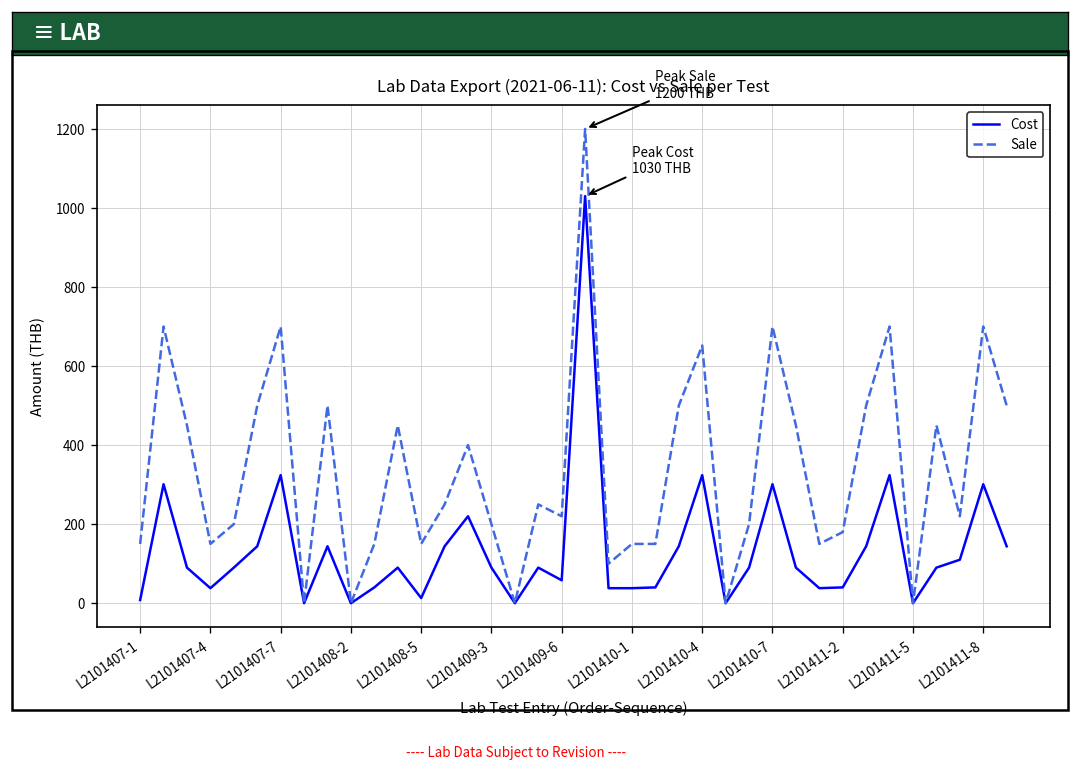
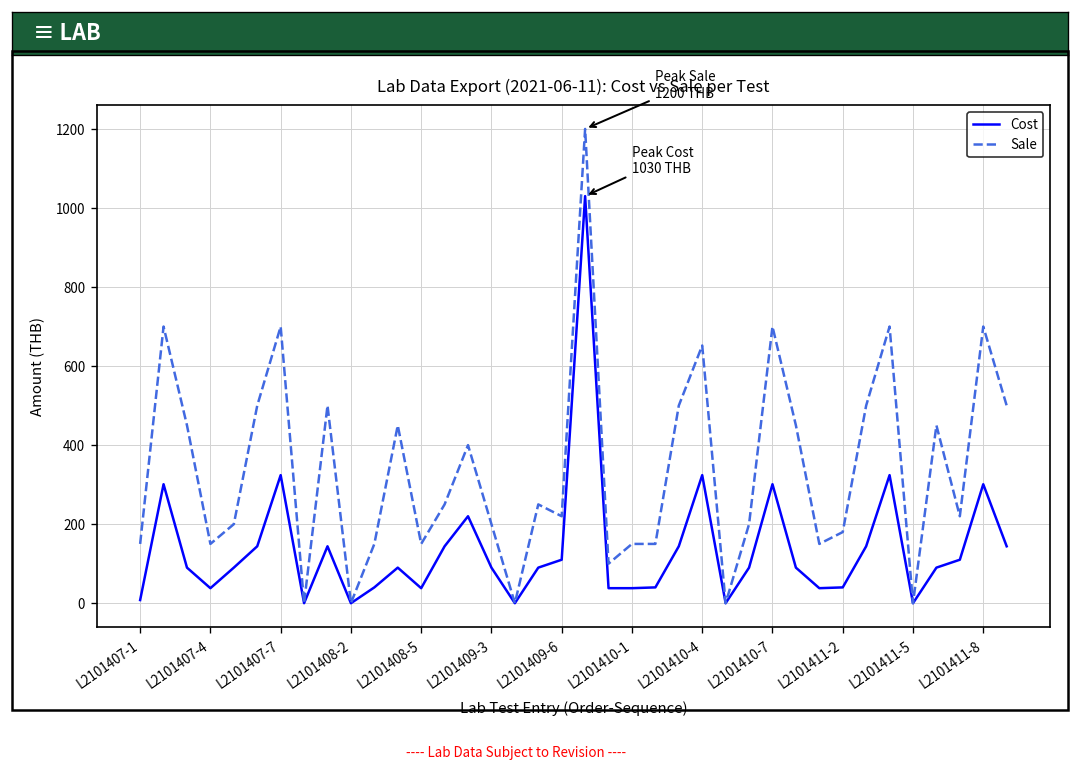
  {
    "Cost": {
      "L2101407-1": 10,
      "L2101407-4": 40,
      "L2101407-7": 320,
-     "L2101408-5": 10,
+     "L2101408-5": 40,
      "L2101409-3": 90,
-     "L2101409-6": 60,
+     "L2101409-6": 110,
      "L2101410-1": 40,
      "L2101410-4": 320,
      "L2101410-7": 300,
      "L2101411-2": 40,
      "L2101411-8": 300
    },
    "Sale": {
      "L2101407-1": 150,
      "L2101407-4": 150,
      "L2101407-7": 700,
      "L2101408-5": 150,
      "L2101409-3": 200,
      "L2101409-6": 220,
      "L2101410-1": 150,
      "L2101410-4": 650,
      "L2101410-7": 700,
      "L2101411-2": 180,
      "L2101411-8": 700
    }
  }
